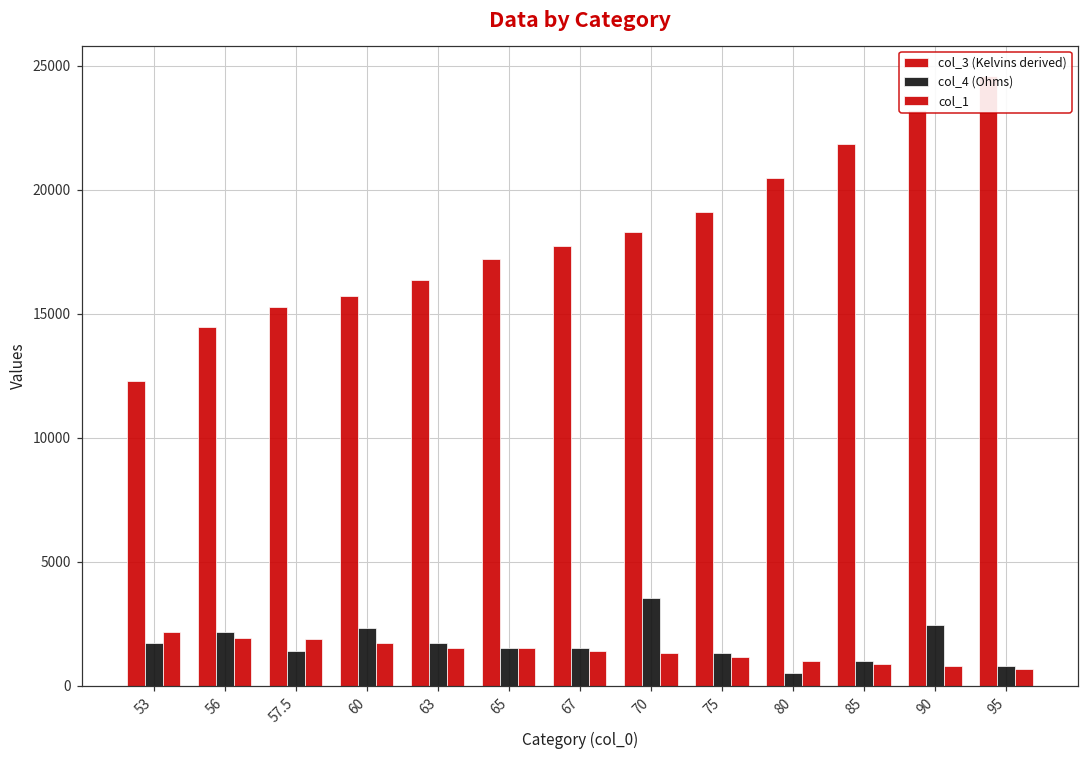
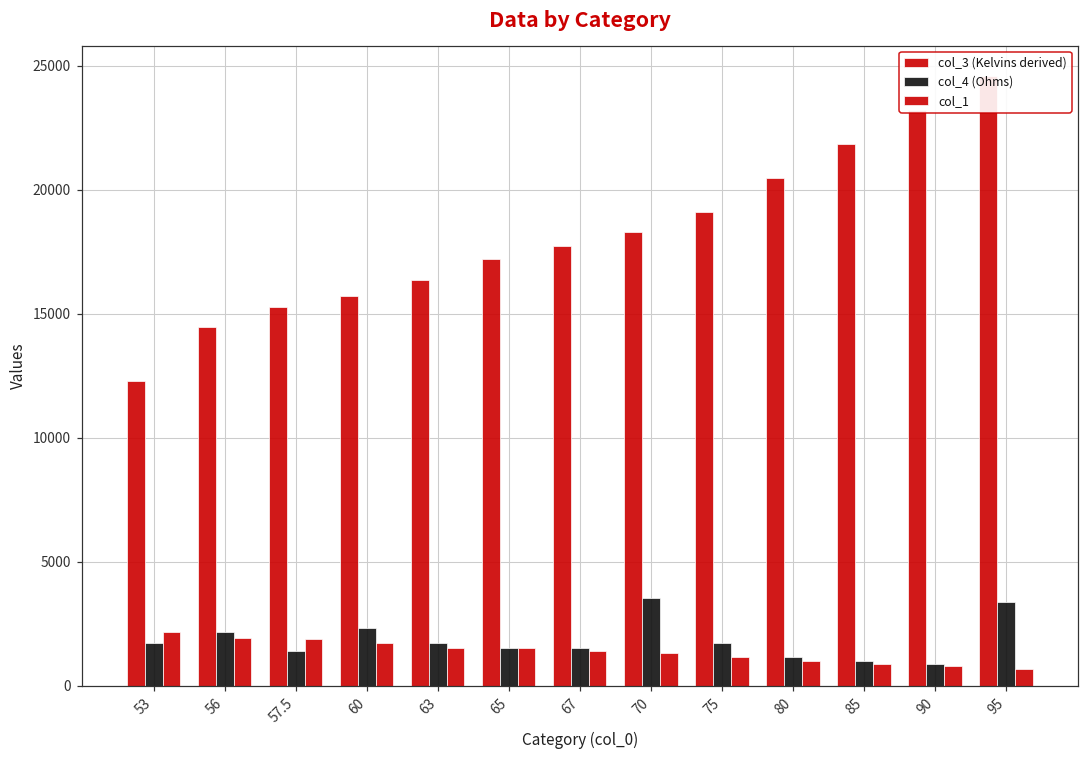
  {
    "col_4 (Ohms)": {
      "53": 1700,
      "56": 2200,
      "57.5": 1400,
      "60": 2300,
      "63": 1700,
      "65": 1600,
      "67": 1500,
      "70": 3500,
-     "75": 1300,
-     "80": 500,
+     "75": 1700,
+     "80": 1200,
      "85": 1000,
-     "90": 2500,
-     "95": 800
+     "90": 900,
+     "95": 3400
    }
  }
